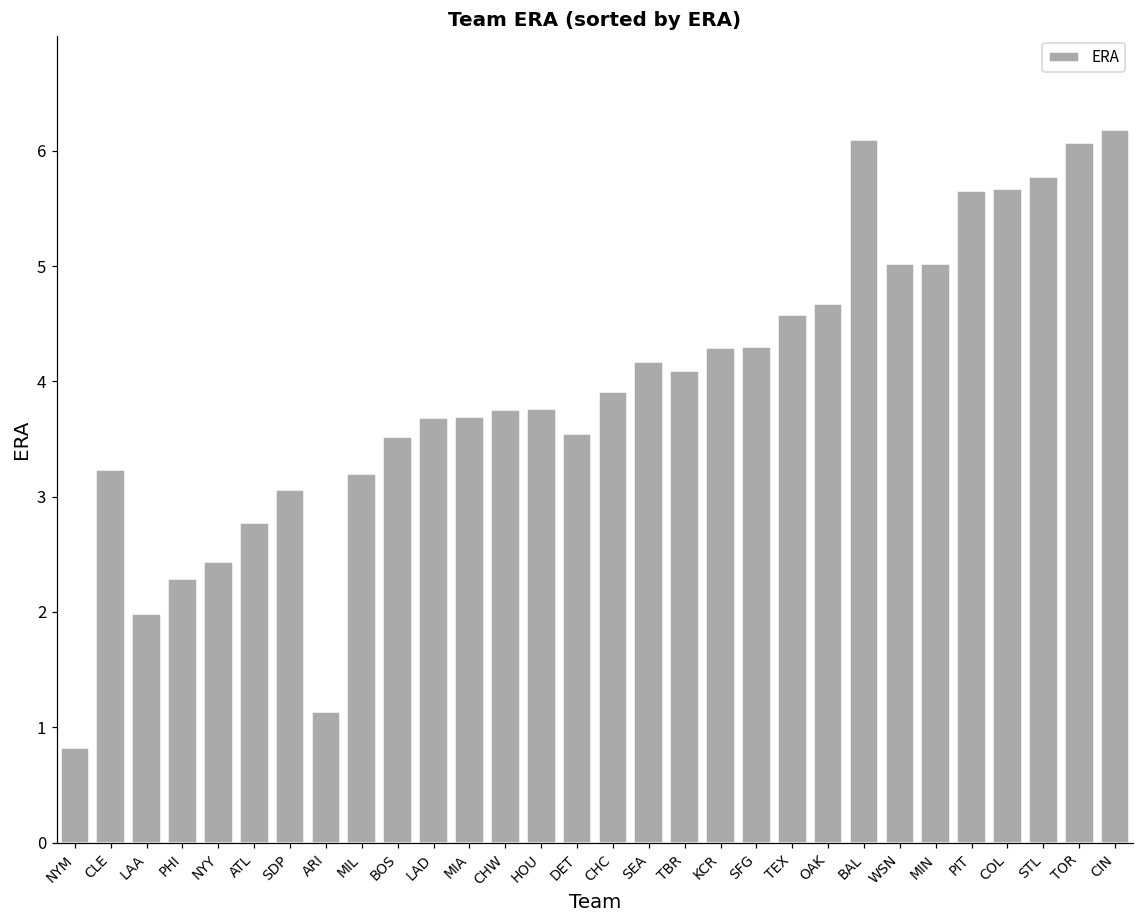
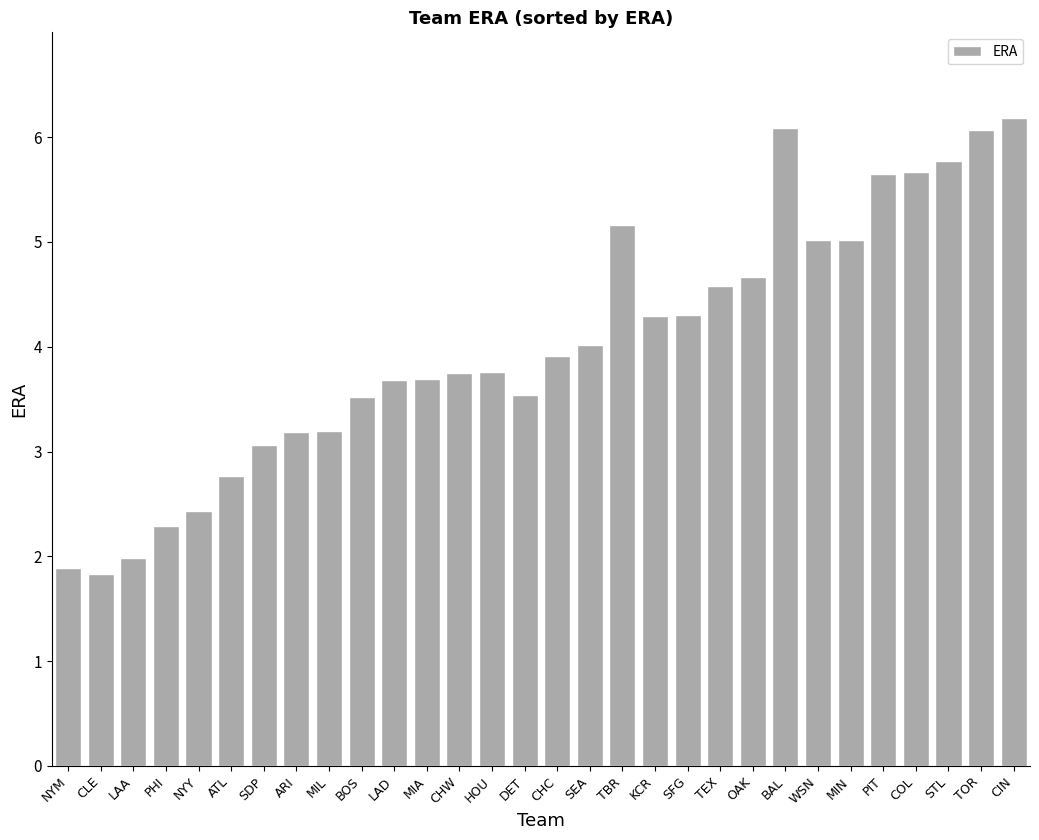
  {
-   "NYM": 0.82,
-   "CLE": 3.23,
+   "NYM": 1.89,
+   "CLE": 1.83,
    "LAA": 1.98,
    "PHI": 2.29,
    "NYY": 2.43,
    "ATL": 2.77,
    "SDP": 3.06,
-   "ARI": 1.13,
+   "ARI": 3.19,
    "MIL": 3.20,
    "BOS": 3.52,
    "LAD": 3.68,
    "MIA": 3.69,
    "CHW": 3.75,
    "HOU": 3.76,
    "DET": 3.54,
    "CHC": 3.91,
-   "SEA": 4.17,
-   "TBR": 4.09,
+   "SEA": 4.02,
+   "TBR": 5.16,
    "KCR": 4.29,
    "SFG": 4.30,
    "TEX": 4.58,
    "OAK": 4.67,
    "BAL": 6.09,
    "WSN": 5.02,
    "MIN": 5.02,
    "PIT": 5.65,
    "COL": 5.67,
    "STL": 5.77,
    "TOR": 6.07,
    "CIN": 6.18
  }
